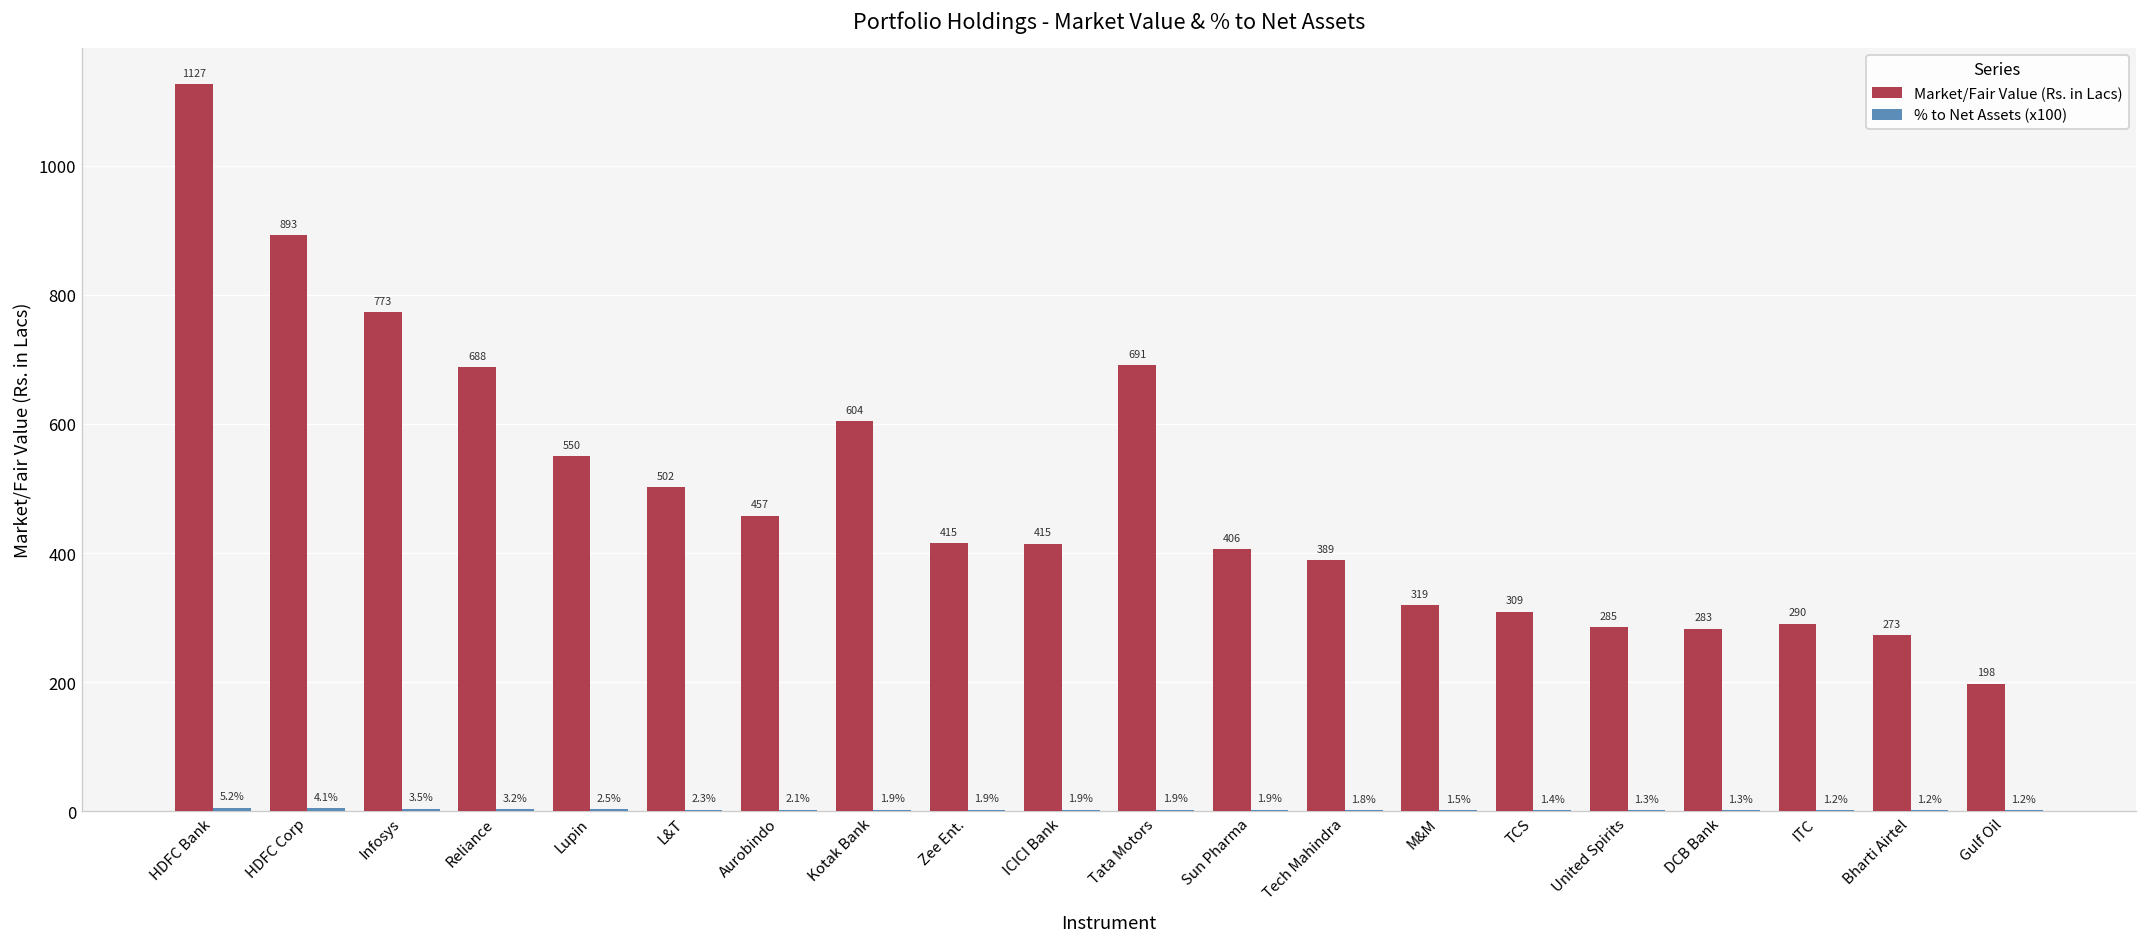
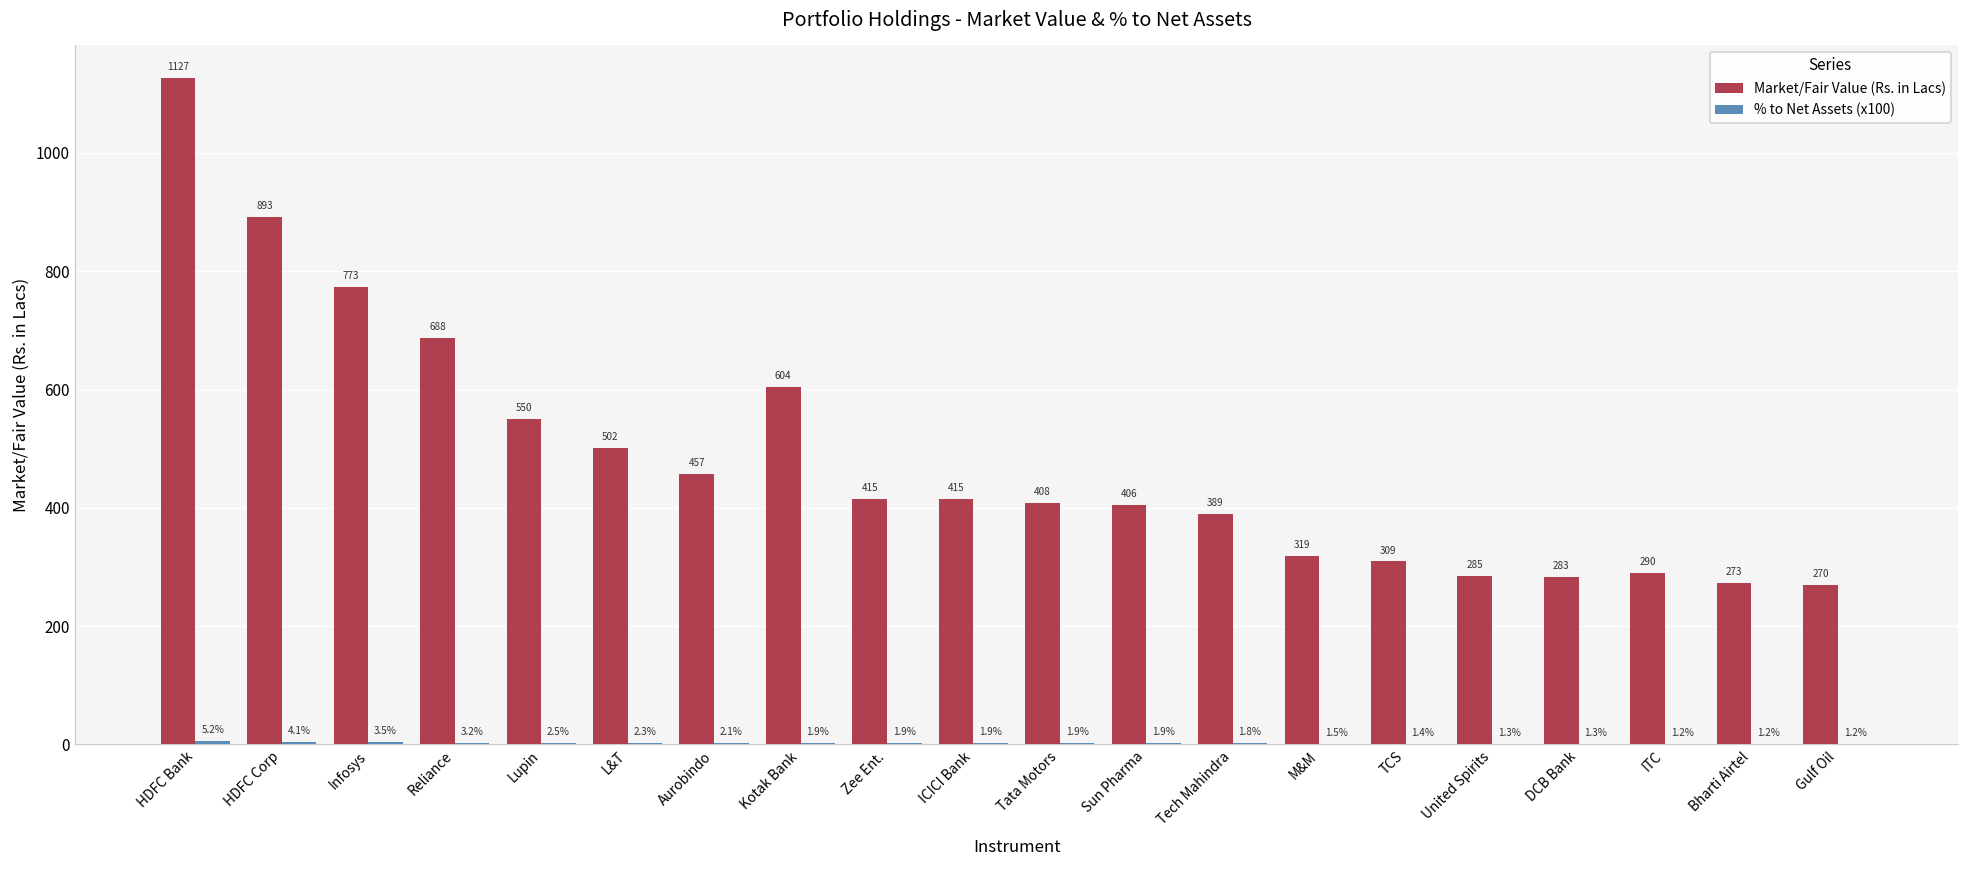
  {
    "Market/Fair Value (Rs. in Lacs)": {
      "HDFC Bank": "1127",
      "HDFC Corp": "893",
      "Infosys": "773",
      "Reliance": "688",
      "Lupin": "550",
      "L&T": "502",
      "Aurobindo": "457",
      "Kotak Bank": "604",
      "Zee Ent.": "415",
      "ICICI Bank": "415",
-     "Tata Motors": "691",
+     "Tata Motors": "408",
      "Sun Pharma": "406",
      "Tech Mahindra": "389",
      "M&M": "319",
      "TCS": "309",
      "United Spirits": "285",
      "DCB Bank": "283",
      "ITC": "290",
      "Bharti Airtel": "273",
-     "Gulf Oil": "198"
+     "Gulf Oil": "270"
    },
    "% to Net Assets (x100)": {
      "HDFC Bank": "5.2%",
      "HDFC Corp": "4.1%",
      "Infosys": "3.5%",
      "Reliance": "3.2%",
      "Lupin": "2.5%",
      "L&T": "2.3%",
      "Aurobindo": "2.1%",
      "Kotak Bank": "1.9%",
      "Zee Ent.": "1.9%",
      "ICICI Bank": "1.9%",
      "Tata Motors": "1.9%",
      "Sun Pharma": "1.9%",
      "Tech Mahindra": "1.8%",
      "M&M": "1.5%",
      "TCS": "1.4%",
      "United Spirits": "1.3%",
      "DCB Bank": "1.3%",
      "ITC": "1.2%",
      "Bharti Airtel": "1.2%",
      "Gulf Oil": "1.2%"
    }
  }
